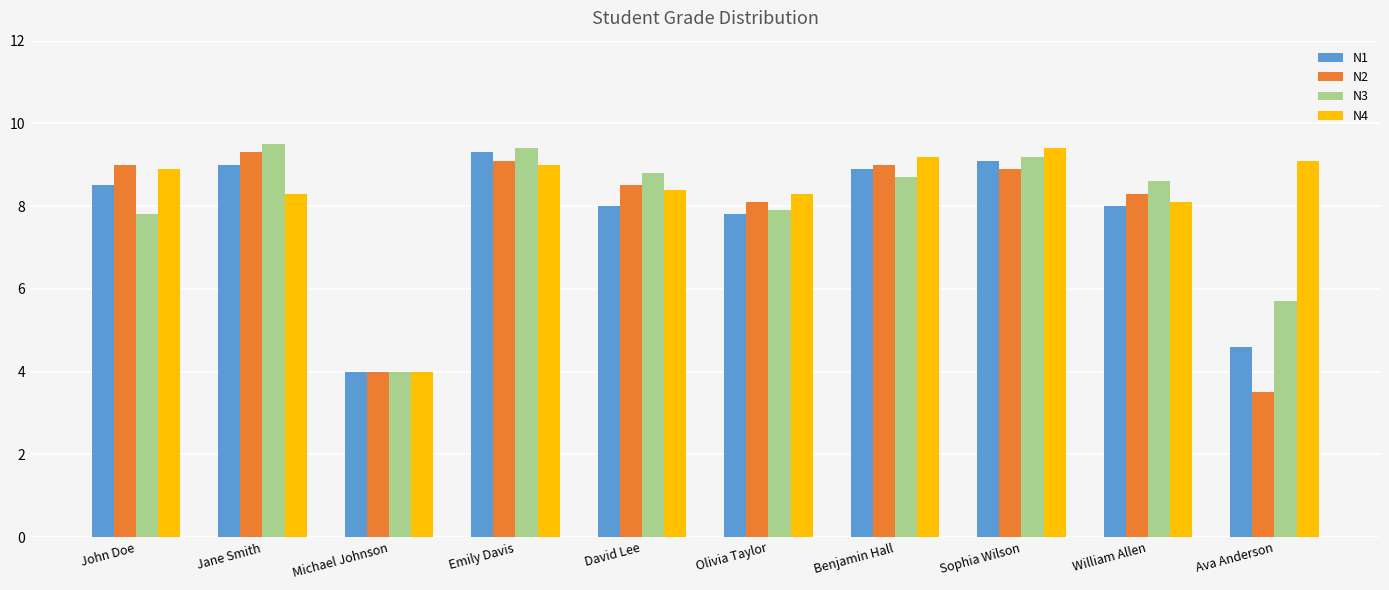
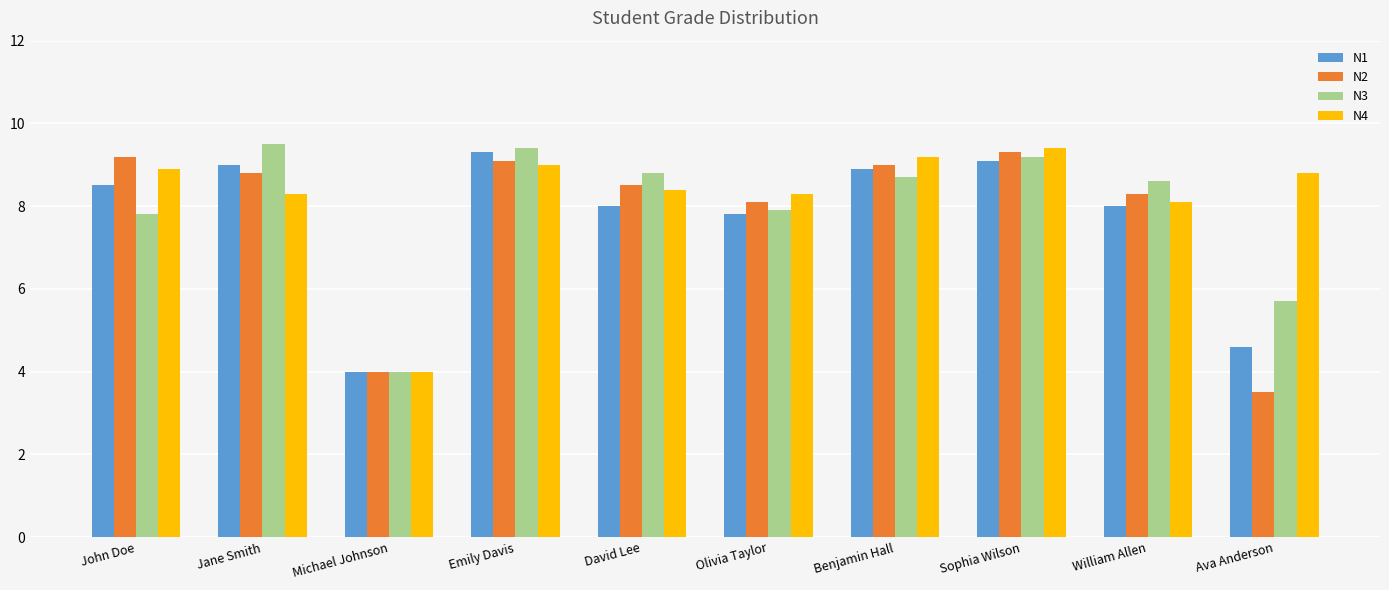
  {
    "N1": {
      "John Doe": 8.5,
      "Jane Smith": 9.0,
      "Michael Johnson": 4.0,
      "Emily Davis": 9.3,
      "David Lee": 8.0,
      "Olivia Taylor": 7.8,
      "Benjamin Hall": 8.9,
      "Sophia Wilson": 9.1,
      "William Allen": 8.0,
      "Ava Anderson": 4.6
    },
    "N2": {
-     "John Doe": 9.0,
-     "Jane Smith": 9.3,
+     "John Doe": 9.2,
+     "Jane Smith": 8.8,
      "Michael Johnson": 4.0,
      "Emily Davis": 9.1,
      "David Lee": 8.5,
      "Olivia Taylor": 8.1,
      "Benjamin Hall": 9.0,
-     "Sophia Wilson": 8.9,
+     "Sophia Wilson": 9.3,
      "William Allen": 8.3,
      "Ava Anderson": 3.5
    },
    "N3": {
      "John Doe": 7.8,
      "Jane Smith": 9.5,
      "Michael Johnson": 4.0,
      "Emily Davis": 9.4,
      "David Lee": 8.8,
      "Olivia Taylor": 7.9,
      "Benjamin Hall": 8.7,
      "Sophia Wilson": 9.2,
      "William Allen": 8.6,
      "Ava Anderson": 5.7
    },
    "N4": {
      "John Doe": 8.9,
      "Jane Smith": 8.3,
      "Michael Johnson": 4.0,
      "Emily Davis": 9.0,
      "David Lee": 8.4,
      "Olivia Taylor": 8.3,
      "Benjamin Hall": 9.2,
      "Sophia Wilson": 9.4,
      "William Allen": 8.1,
-     "Ava Anderson": 9.1
+     "Ava Anderson": 8.8
    }
  }
